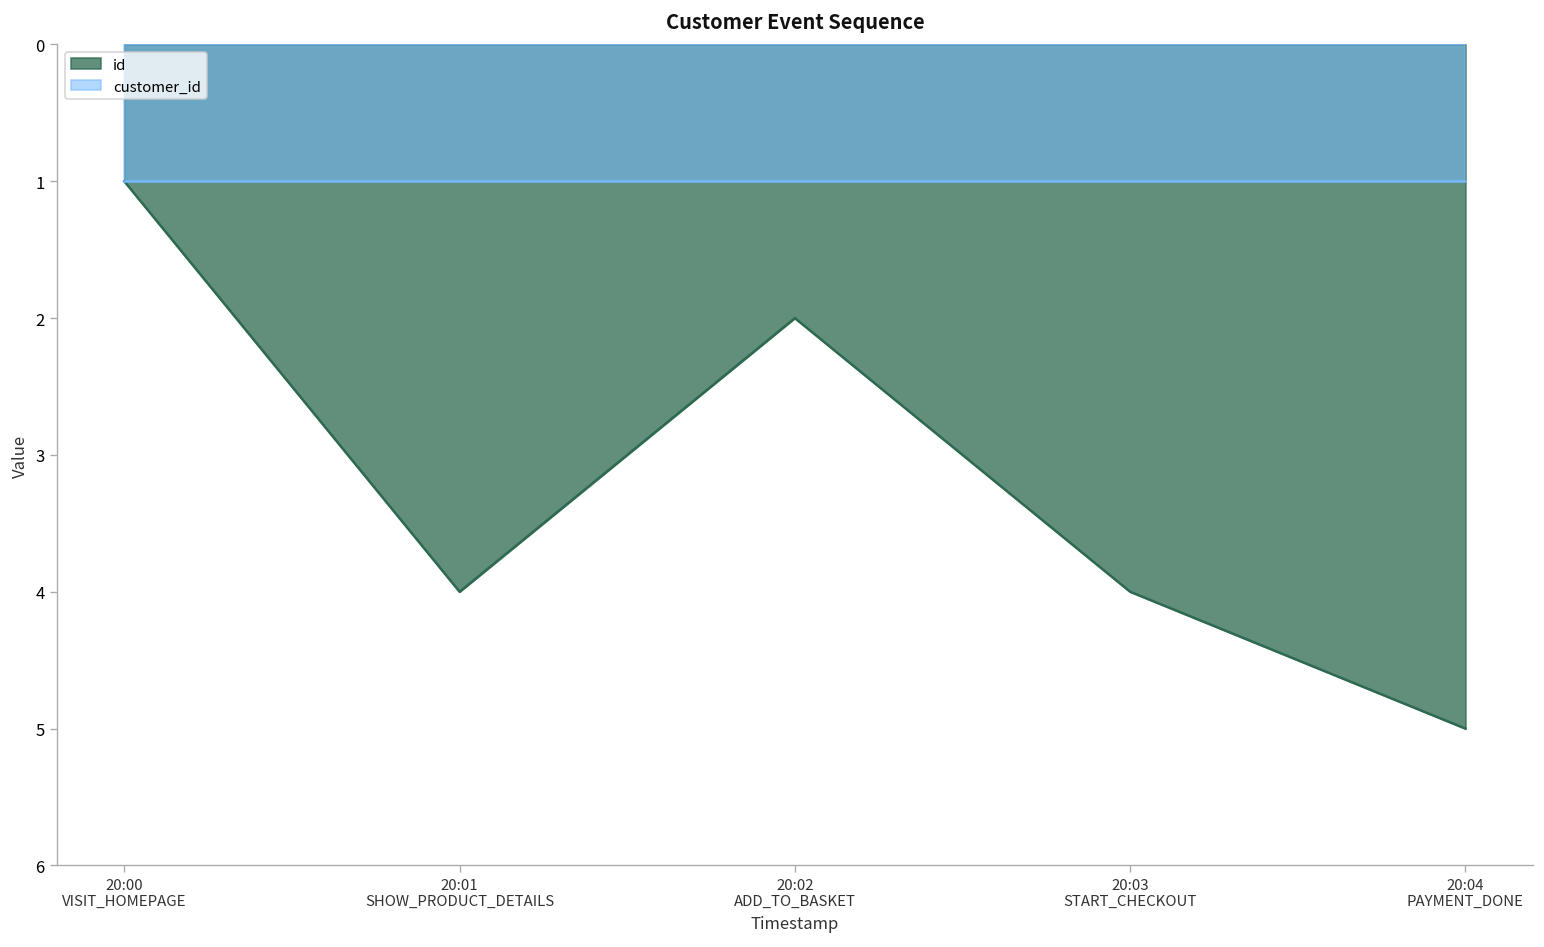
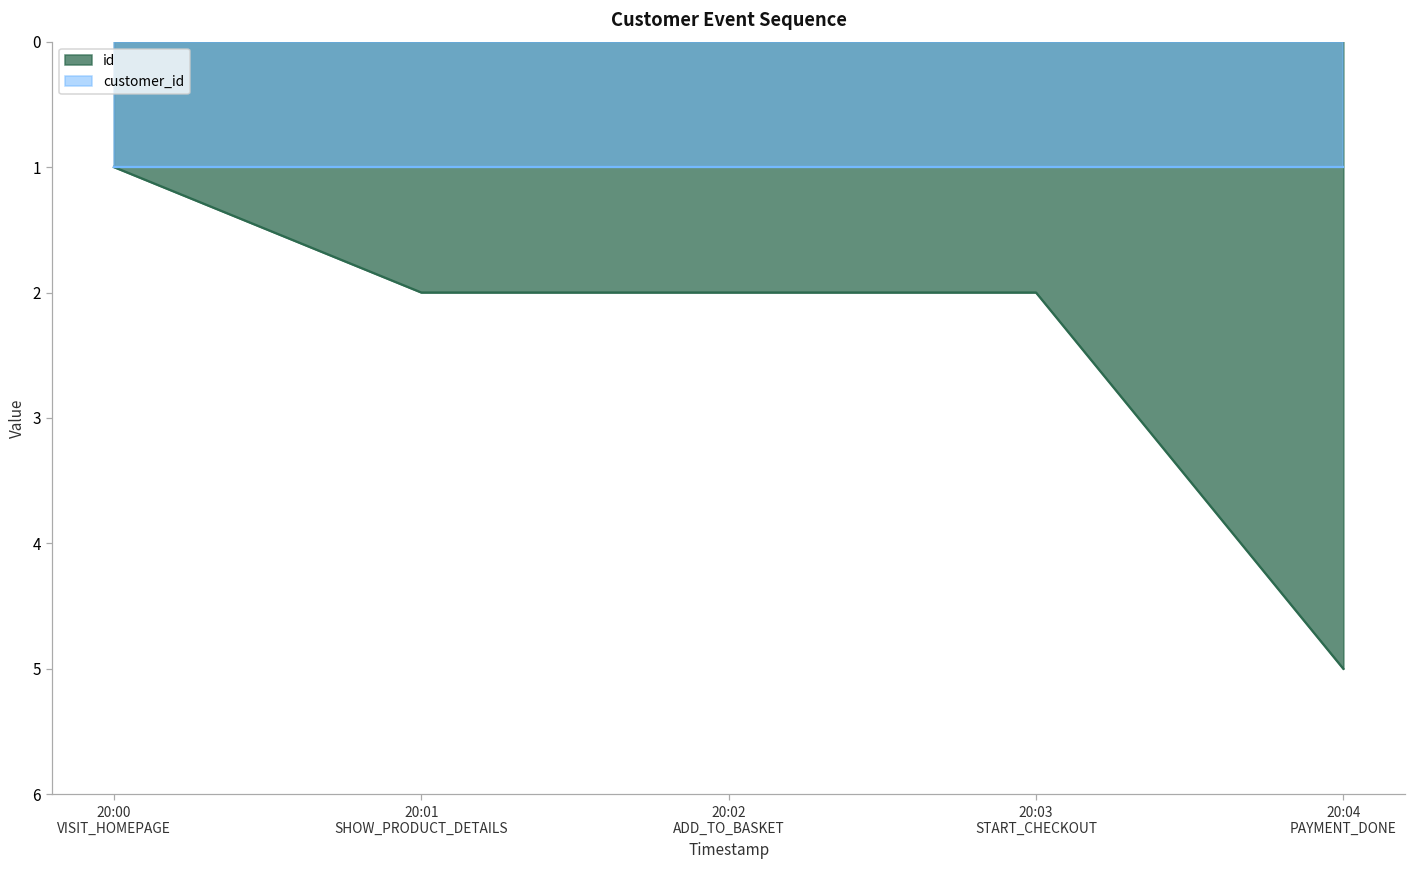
  {
    "id": {
-     "20:01 SHOW_PRODUCT_DETAILS": 4,
+     "20:01 SHOW_PRODUCT_DETAILS": 2,
      "20:02 ADD_TO_BASKET": 2,
-     "20:03 START_CHECKOUT": 4,
+     "20:03 START_CHECKOUT": 2,
      "20:04 PAYMENT_DONE": 5
    },
    "customer_id": {
      "20:01 SHOW_PRODUCT_DETAILS": 1,
      "20:02 ADD_TO_BASKET": 1,
      "20:03 START_CHECKOUT": 1,
      "20:04 PAYMENT_DONE": 1
    }
  }
